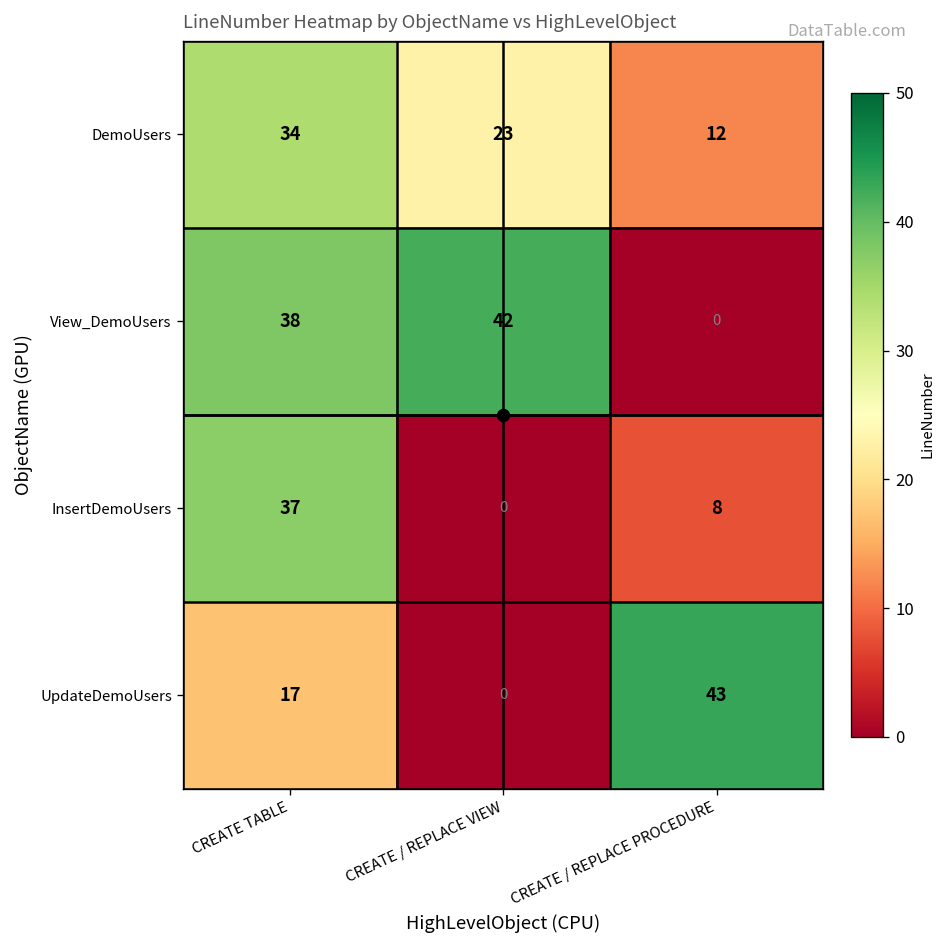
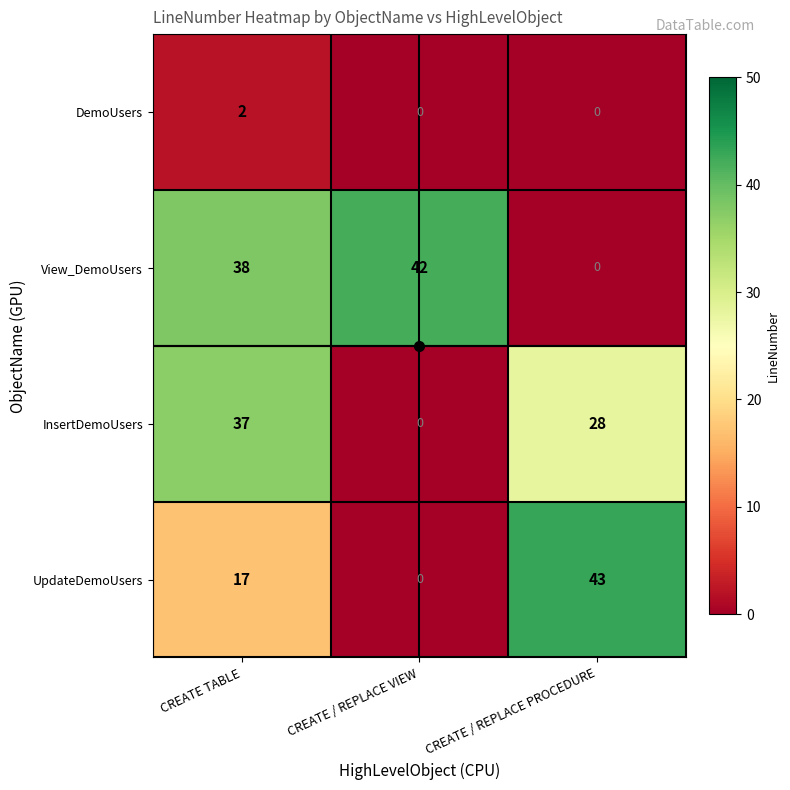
  {
    "DemoUsers": {
-     "CREATE TABLE": 34,
-     "CREATE / REPLACE VIEW": 23,
-     "CREATE / REPLACE PROCEDURE": 12
+     "CREATE TABLE": 2,
+     "CREATE / REPLACE VIEW": 0,
+     "CREATE / REPLACE PROCEDURE": 0
    },
    "View_DemoUsers": {
      "CREATE TABLE": 38,
      "CREATE / REPLACE VIEW": 42,
      "CREATE / REPLACE PROCEDURE": 0
    },
    "InsertDemoUsers": {
      "CREATE TABLE": 37,
      "CREATE / REPLACE VIEW": 0,
-     "CREATE / REPLACE PROCEDURE": 8
+     "CREATE / REPLACE PROCEDURE": 28
    },
    "UpdateDemoUsers": {
      "CREATE TABLE": 17,
      "CREATE / REPLACE VIEW": 0,
      "CREATE / REPLACE PROCEDURE": 43
    }
  }
